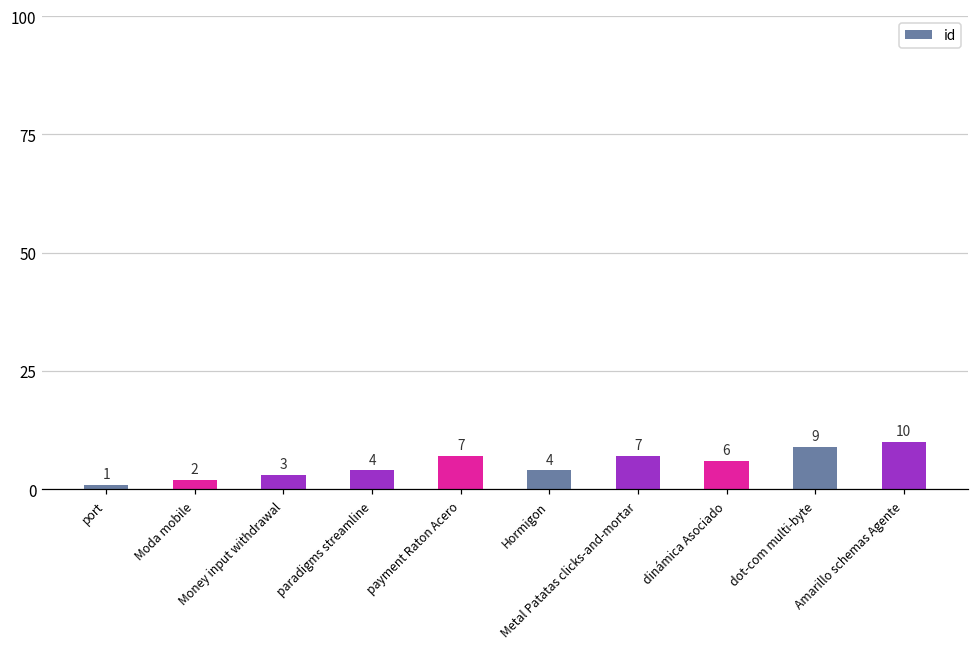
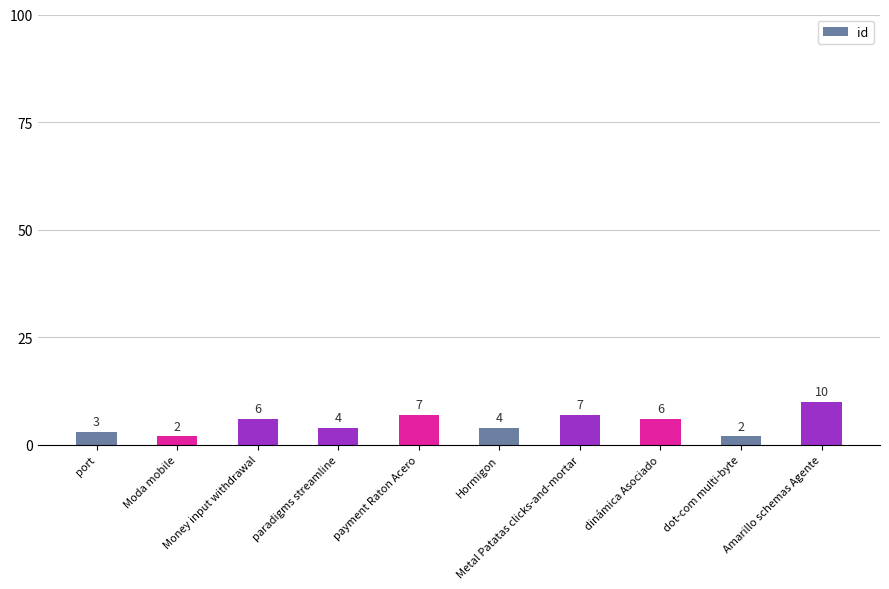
  {
-   "port": 1,
+   "port": 3,
    "Moda mobile": 2,
-   "Money input withdrawal": 3,
+   "Money input withdrawal": 6,
    "paradigms streamline": 4,
    "payment Raton Acero": 7,
    "Hormigon": 4,
    "Metal Patatas clicks-and-mortar": 7,
    "dinámica Asociado": 6,
-   "dot-com multi-byte": 9,
+   "dot-com multi-byte": 2,
    "Amarillo schemas Agente": 10
  }
